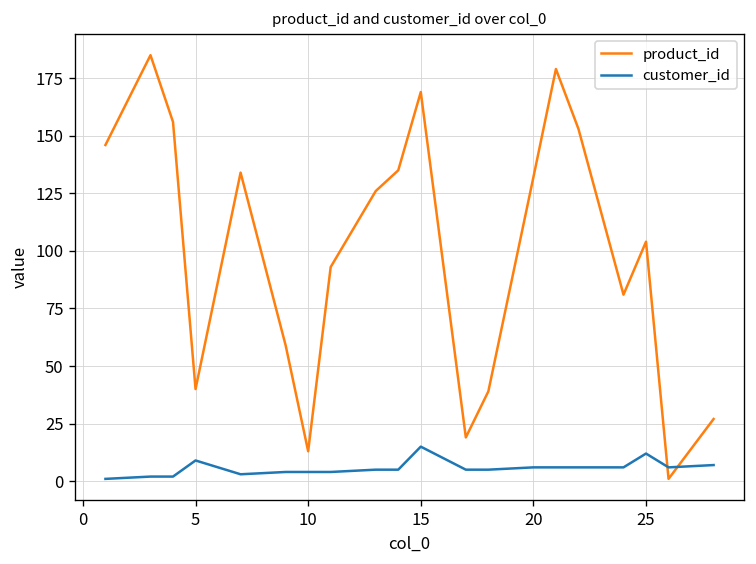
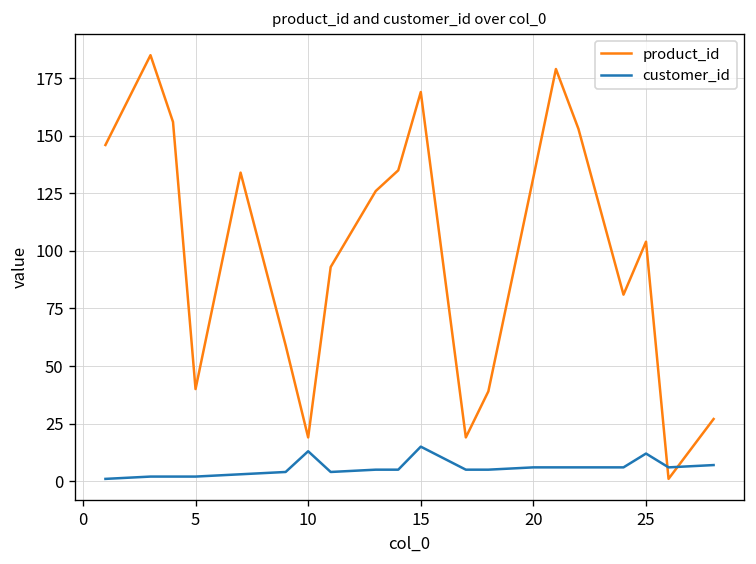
  {
    "product_id": {
      "5": 40,
-     "10": 13,
+     "10": 19,
      "15": 169,
      "20": 132,
      "25": 104
    },
    "customer_id": {
-     "5": 9,
-     "10": 4,
+     "5": 2,
+     "10": 13,
      "15": 15,
      "20": 6,
      "25": 12
    }
  }
